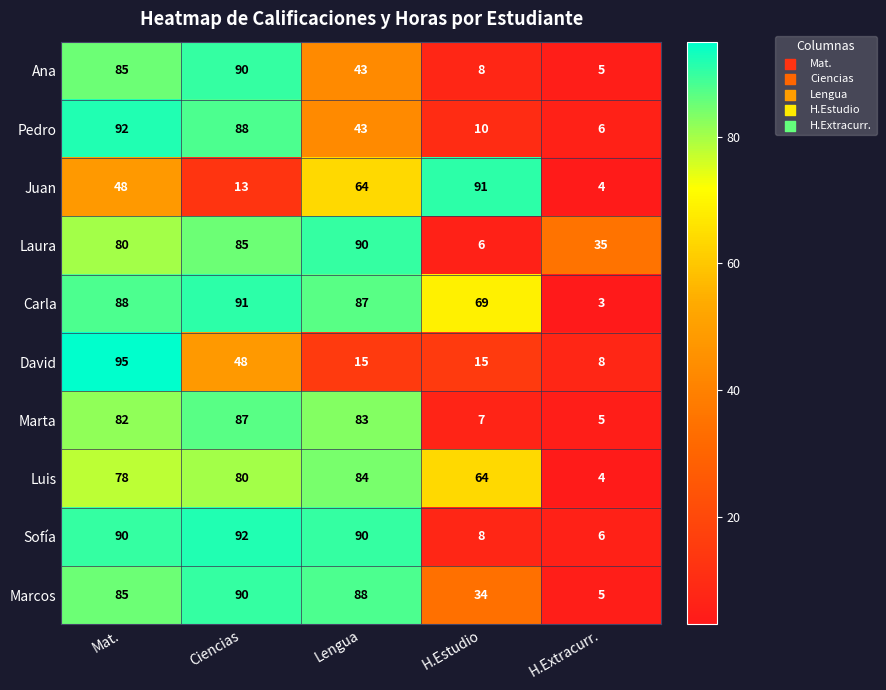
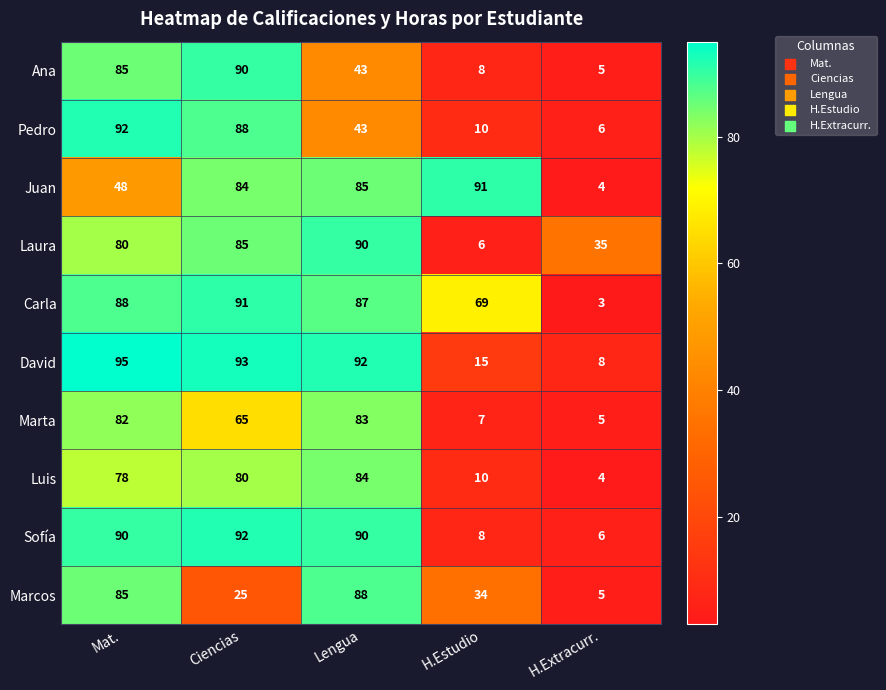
  {
    "Ana": {
      "Mat.": 85,
      "Ciencias": 90,
      "Lengua": 43,
      "H.Estudio": 8,
      "H.Extracurr.": 5
    },
    "Pedro": {
      "Mat.": 92,
      "Ciencias": 88,
      "Lengua": 43,
      "H.Estudio": 10,
      "H.Extracurr.": 6
    },
    "Juan": {
      "Mat.": 48,
-     "Ciencias": 13,
-     "Lengua": 64,
+     "Ciencias": 84,
+     "Lengua": 85,
      "H.Estudio": 91,
      "H.Extracurr.": 4
    },
    "Laura": {
      "Mat.": 80,
      "Ciencias": 85,
      "Lengua": 90,
      "H.Estudio": 6,
      "H.Extracurr.": 35
    },
    "Carla": {
      "Mat.": 88,
      "Ciencias": 91,
      "Lengua": 87,
      "H.Estudio": 69,
      "H.Extracurr.": 3
    },
    "David": {
      "Mat.": 95,
-     "Ciencias": 48,
-     "Lengua": 15,
+     "Ciencias": 93,
+     "Lengua": 92,
      "H.Estudio": 15,
      "H.Extracurr.": 8
    },
    "Marta": {
      "Mat.": 82,
-     "Ciencias": 87,
+     "Ciencias": 65,
      "Lengua": 83,
      "H.Estudio": 7,
      "H.Extracurr.": 5
    },
    "Luis": {
      "Mat.": 78,
      "Ciencias": 80,
      "Lengua": 84,
-     "H.Estudio": 64,
+     "H.Estudio": 10,
      "H.Extracurr.": 4
    },
    "Sofía": {
      "Mat.": 90,
      "Ciencias": 92,
      "Lengua": 90,
      "H.Estudio": 8,
      "H.Extracurr.": 6
    },
    "Marcos": {
      "Mat.": 85,
-     "Ciencias": 90,
+     "Ciencias": 25,
      "Lengua": 88,
      "H.Estudio": 34,
      "H.Extracurr.": 5
    }
  }
